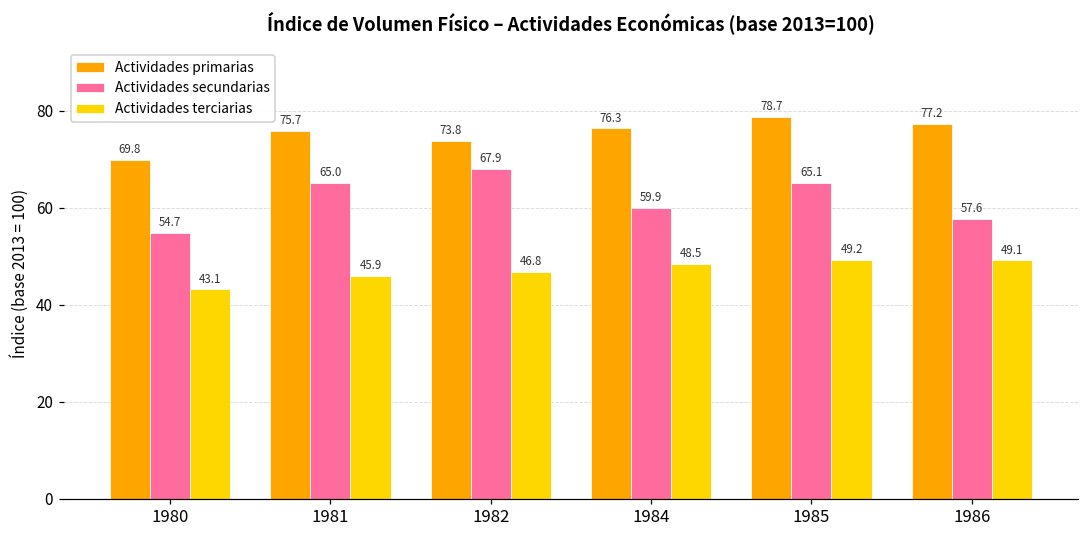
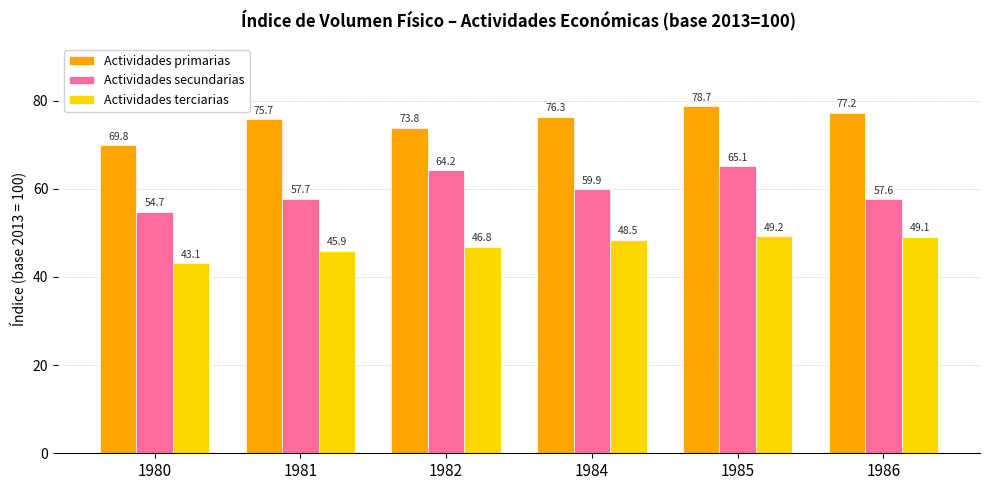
  {
    "Actividades secundarias": {
      "1980": 54.7,
-     "1981": 65.0,
-     "1982": 67.9,
+     "1981": 57.7,
+     "1982": 64.2,
      "1984": 59.9,
      "1985": 65.1,
      "1986": 57.6
    }
  }
